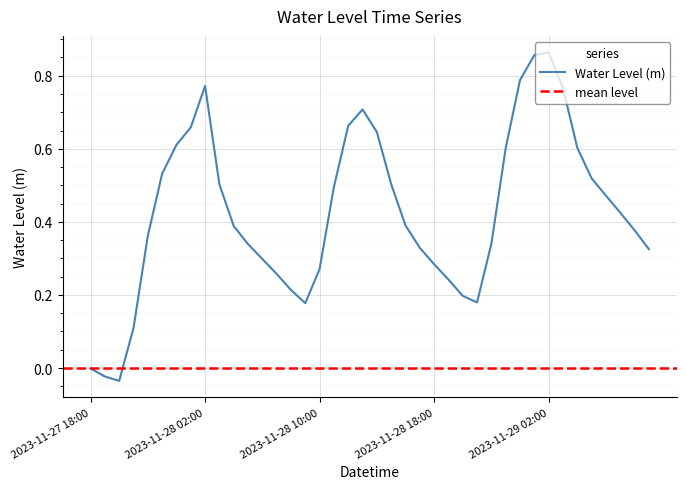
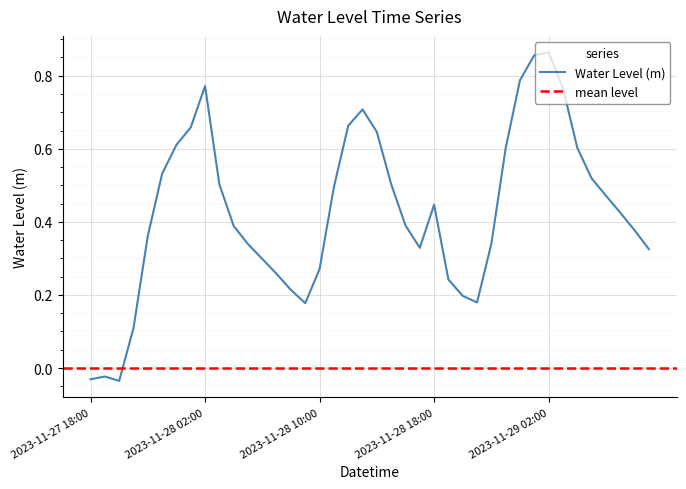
  {
-   "2023-11-27 18:00": 0.00,
+   "2023-11-27 18:00": -0.03,
    "2023-11-28 02:00": 0.77,
    "2023-11-28 10:00": 0.27,
-   "2023-11-28 18:00": 0.28
+   "2023-11-28 18:00": 0.45
  }
